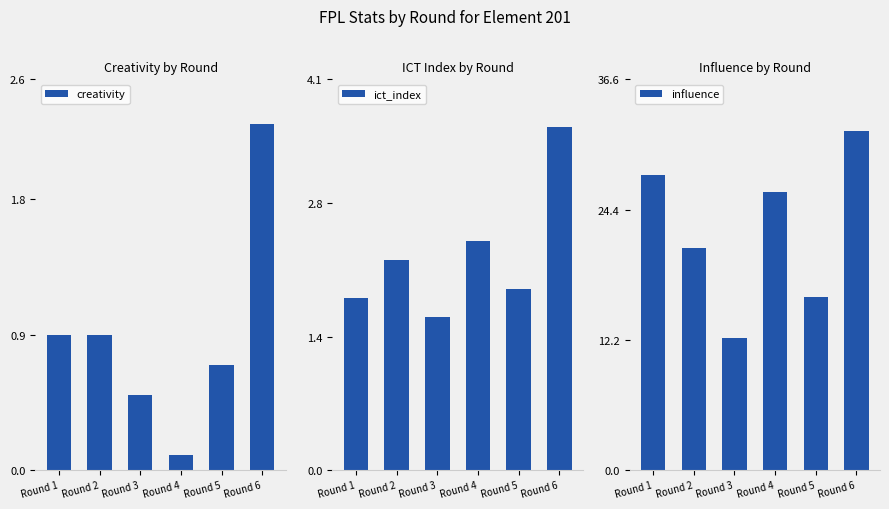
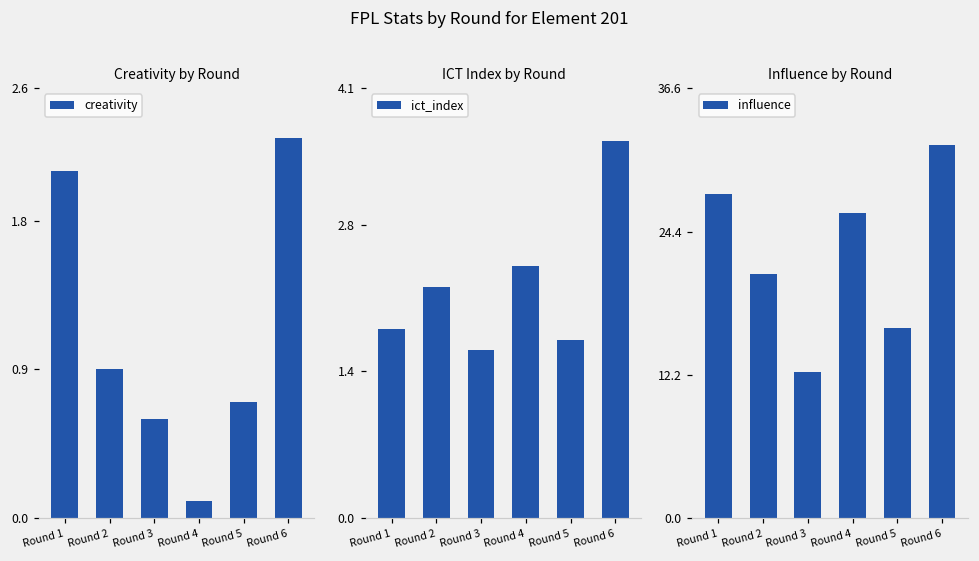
  {
    "Creativity by Round": {
-     "Round 1": 0.9,
+     "Round 1": 2.1,
      "Round 2": 0.9,
-     "Round 3": 0.5,
+     "Round 3": 0.6,
      "Round 4": 0.1,
      "Round 5": 0.7,
      "Round 6": 2.3
    },
    "ICT Index by Round": {
      "Round 1": 1.8,
      "Round 2": 2.2,
      "Round 3": 1.6,
      "Round 4": 2.4,
-     "Round 5": 1.9,
+     "Round 5": 1.7,
      "Round 6": 3.6
    },
    "Influence by Round": {
      "Round 1": 27.6,
      "Round 2": 20.8,
      "Round 3": 12.4,
      "Round 4": 26.0,
      "Round 5": 16.2,
      "Round 6": 31.8
    }
  }
